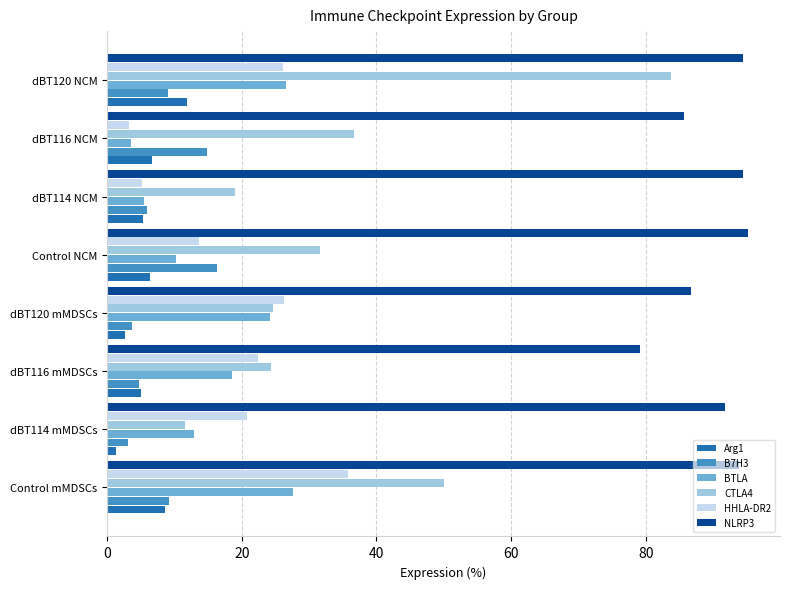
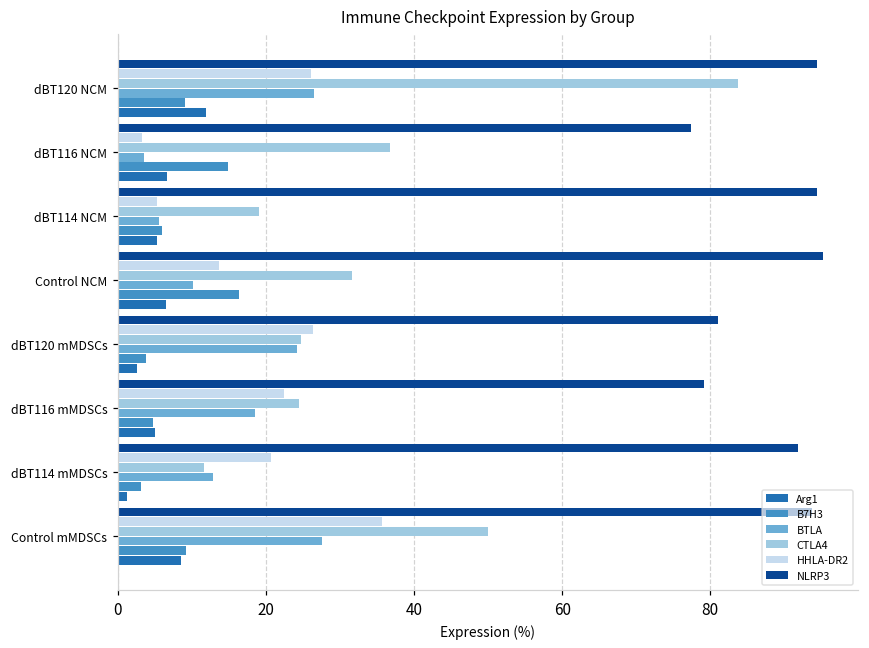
  {
    "NLRP3": {
      "dBT120 NCM": 94,
-     "dBT116 NCM": 86,
+     "dBT116 NCM": 77,
      "dBT114 NCM": 94,
      "Control NCM": 95,
-     "dBT120 mMDSCs": 87,
+     "dBT120 mMDSCs": 81,
      "dBT116 mMDSCs": 79,
      "dBT114 mMDSCs": 92
    }
  }
